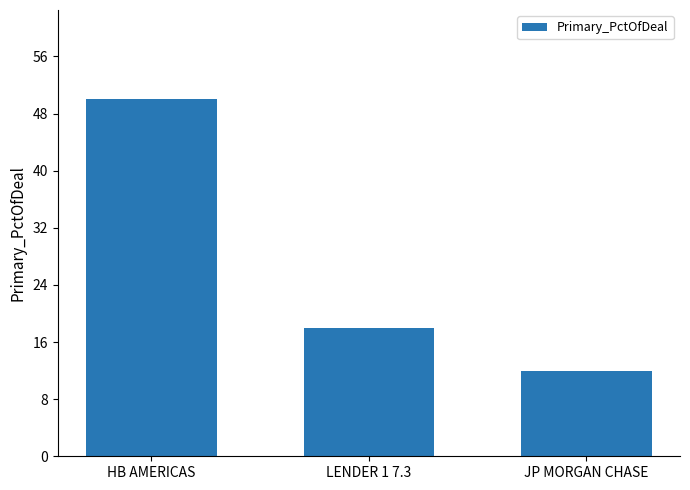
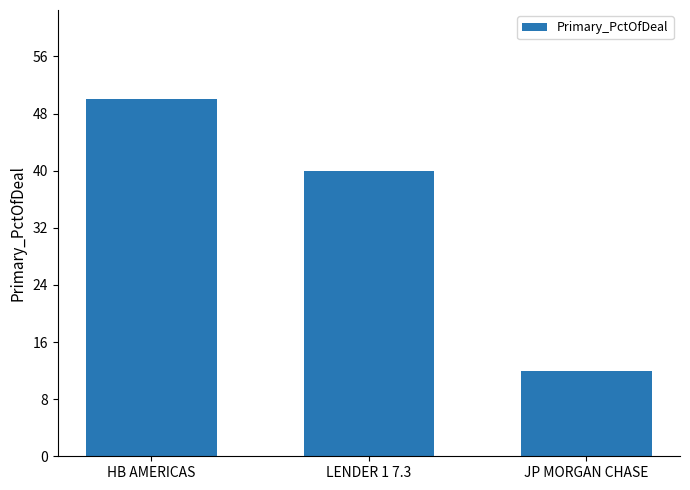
  {
    "HB AMERICAS": 50,
-   "LENDER 1 7.3": 18,
+   "LENDER 1 7.3": 40,
    "JP MORGAN CHASE": 12
  }
